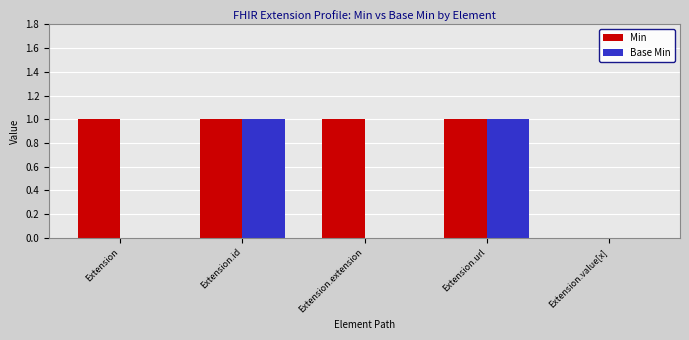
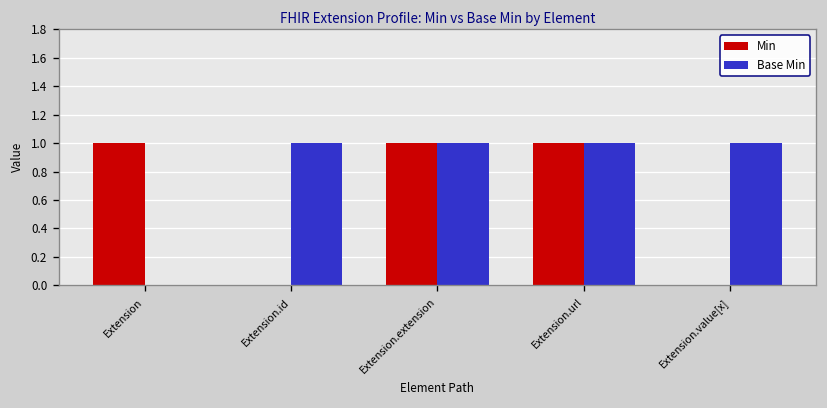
  {
    "Min": {
      "Extension": 1,
-     "Extension.id": 1,
+     "Extension.id": 0,
      "Extension.extension": 1,
      "Extension.url": 1,
      "Extension.value[x]": 0
    },
    "Base Min": {
      "Extension": 0,
      "Extension.id": 1,
-     "Extension.extension": 0,
+     "Extension.extension": 1,
      "Extension.url": 1,
-     "Extension.value[x]": 0
+     "Extension.value[x]": 1
    }
  }
